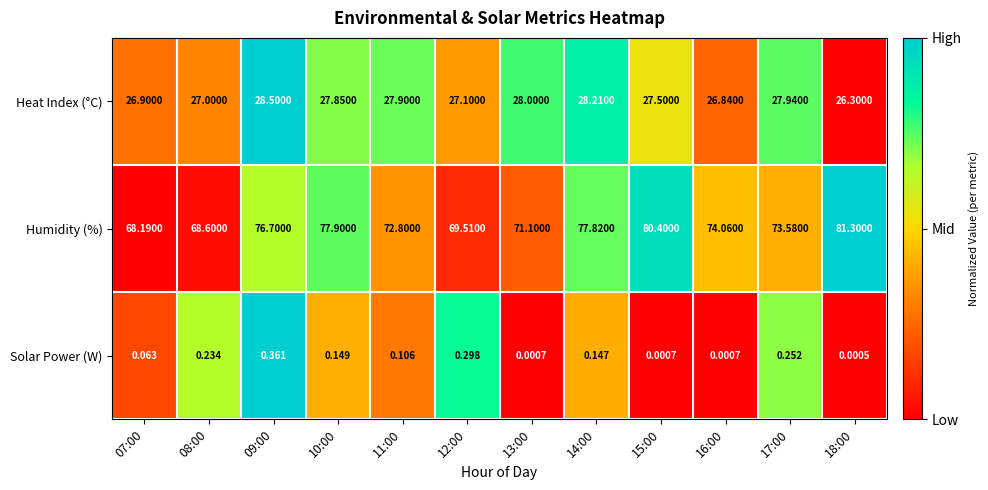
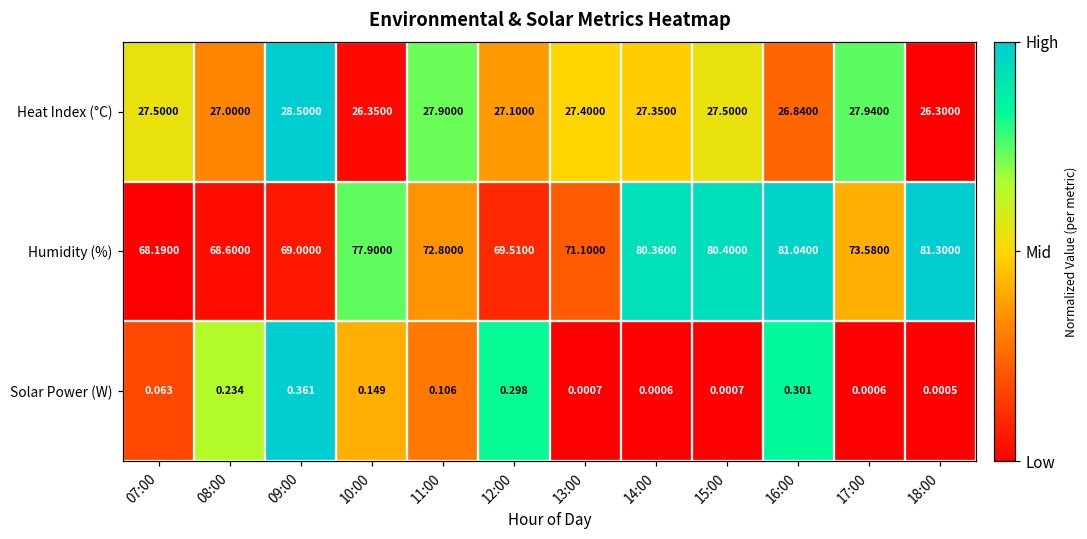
  {
    "Heat Index (°C)": {
-     "07:00": 26.9000,
+     "07:00": 27.5000,
      "08:00": 27.0000,
      "09:00": 28.5000,
-     "10:00": 27.8500,
+     "10:00": 26.3500,
      "11:00": 27.9000,
      "12:00": 27.1000,
-     "13:00": 28.0000,
-     "14:00": 28.2100,
+     "13:00": 27.4000,
+     "14:00": 27.3500,
      "15:00": 27.5000,
      "16:00": 26.8400,
      "17:00": 27.9400,
      "18:00": 26.3000
    },
    "Humidity (%)": {
      "07:00": 68.1900,
      "08:00": 68.6000,
-     "09:00": 76.7000,
+     "09:00": 69.0000,
      "10:00": 77.9000,
      "11:00": 72.8000,
      "12:00": 69.5100,
      "13:00": 71.1000,
-     "14:00": 77.8200,
+     "14:00": 80.3600,
      "15:00": 80.4000,
-     "16:00": 74.0600,
+     "16:00": 81.0400,
      "17:00": 73.5800,
      "18:00": 81.3000
    },
    "Solar Power (W)": {
      "07:00": 0.063,
      "08:00": 0.234,
      "09:00": 0.361,
      "10:00": 0.149,
      "11:00": 0.106,
      "12:00": 0.298,
      "13:00": 0.0007,
-     "14:00": 0.147,
+     "14:00": 0.0006,
      "15:00": 0.0007,
-     "16:00": 0.0007,
-     "17:00": 0.252,
+     "16:00": 0.301,
+     "17:00": 0.0006,
      "18:00": 0.0005
    }
  }
